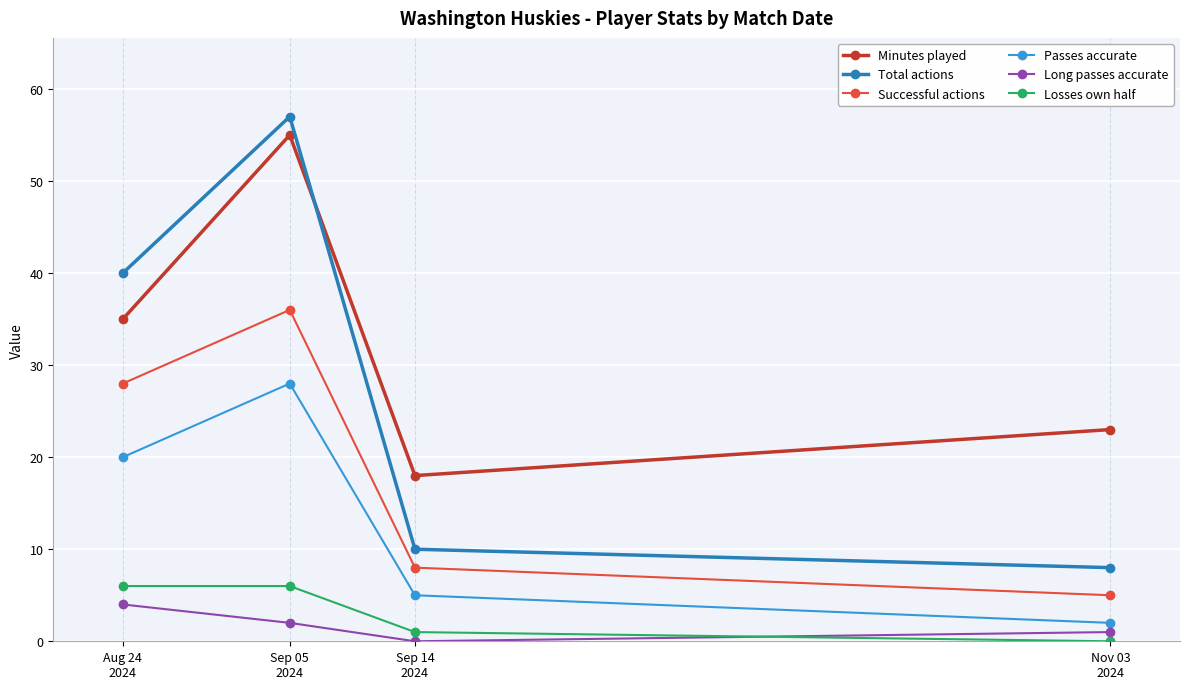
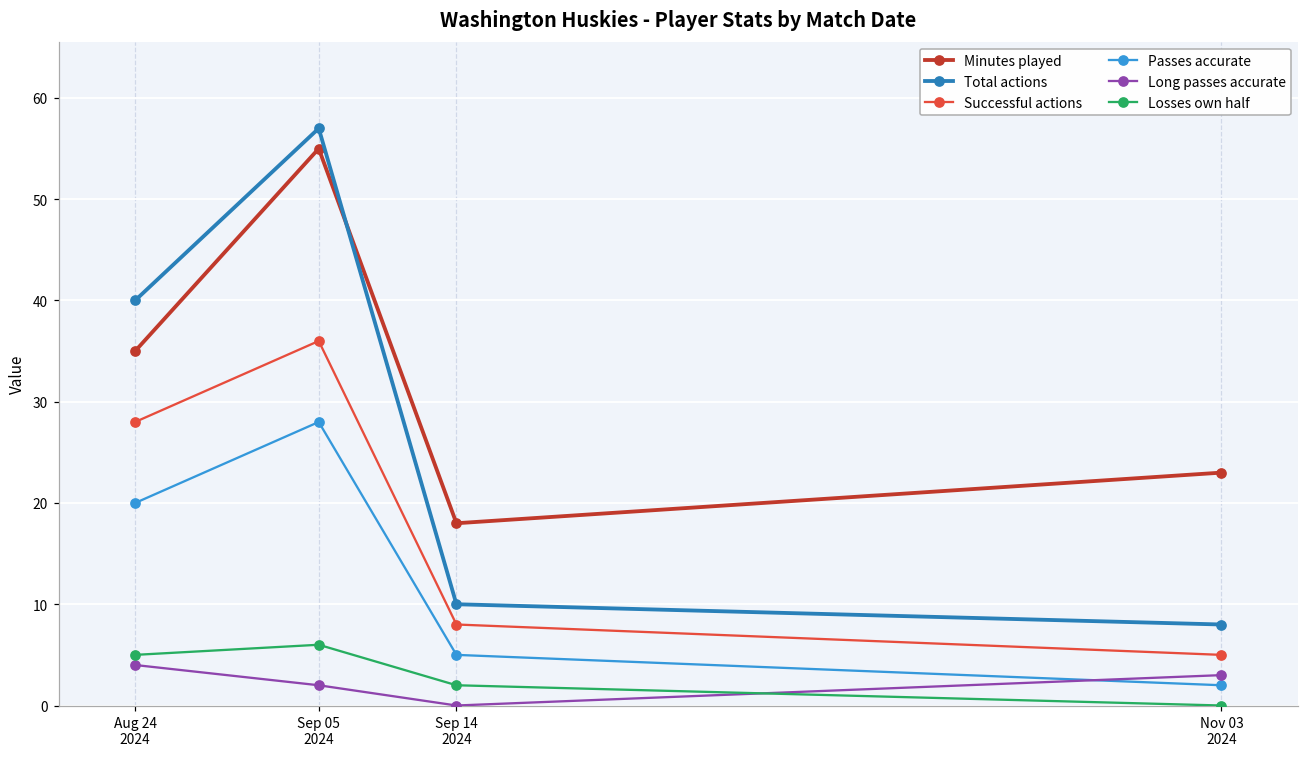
  {
    "Long passes accurate": {
      "Aug 24 2024": 4,
      "Sep 05 2024": 2,
      "Sep 14 2024": 0,
-     "Nov 03 2024": 1
+     "Nov 03 2024": 3
    },
    "Losses own half": {
-     "Aug 24 2024": 6,
+     "Aug 24 2024": 5,
      "Sep 05 2024": 6,
-     "Sep 14 2024": 1,
+     "Sep 14 2024": 2,
      "Nov 03 2024": 0
    }
  }
